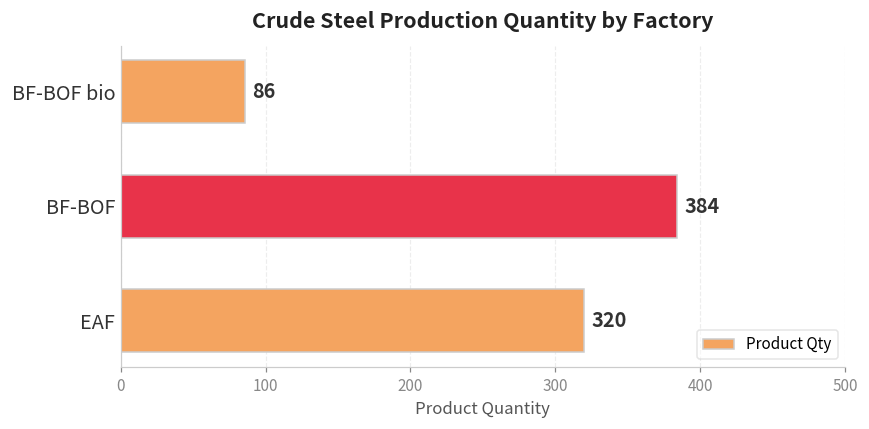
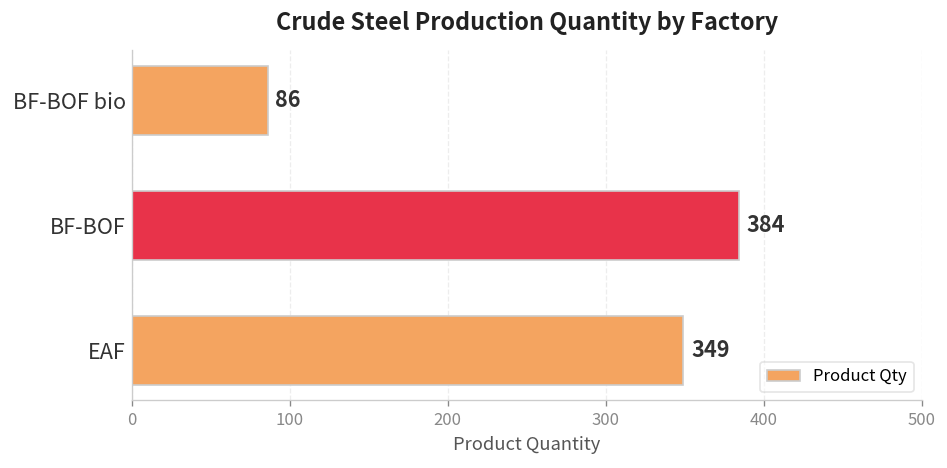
  {
    "BF-BOF bio": 86,
    "BF-BOF": 384,
-   "EAF": 320
+   "EAF": 349
  }
